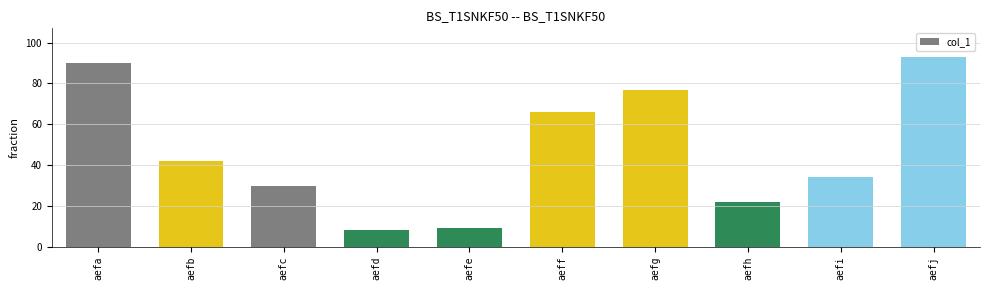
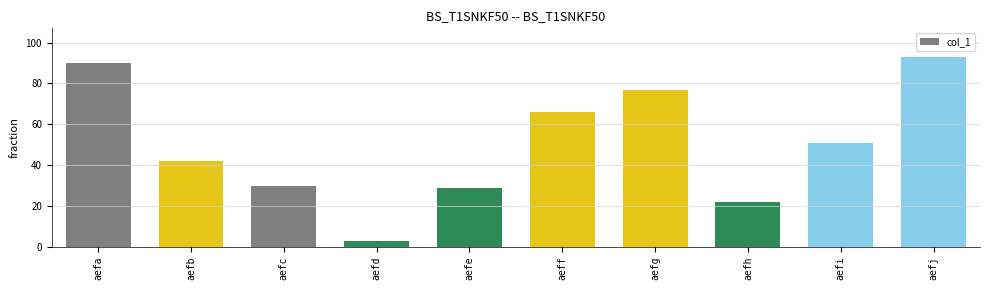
  {
    "aefa": 90,
    "aefb": 42,
    "aefc": 30,
-   "aefd": 8,
-   "aefe": 9,
+   "aefd": 3,
+   "aefe": 29,
    "aeff": 66,
    "aefg": 77,
    "aefh": 22,
-   "aefi": 34,
+   "aefi": 51,
    "aefj": 93
  }
